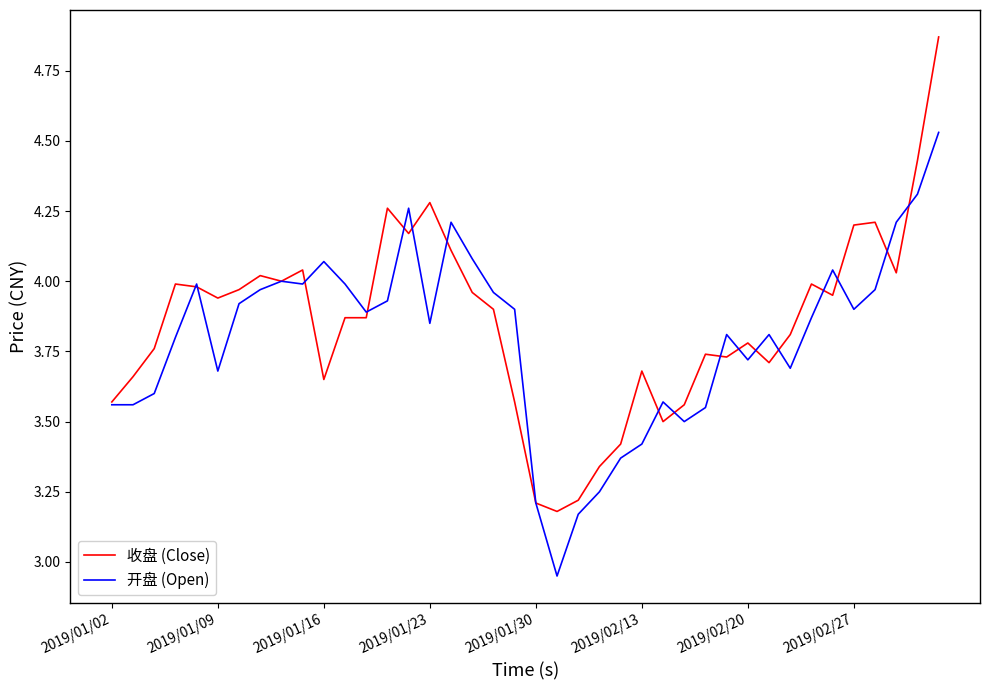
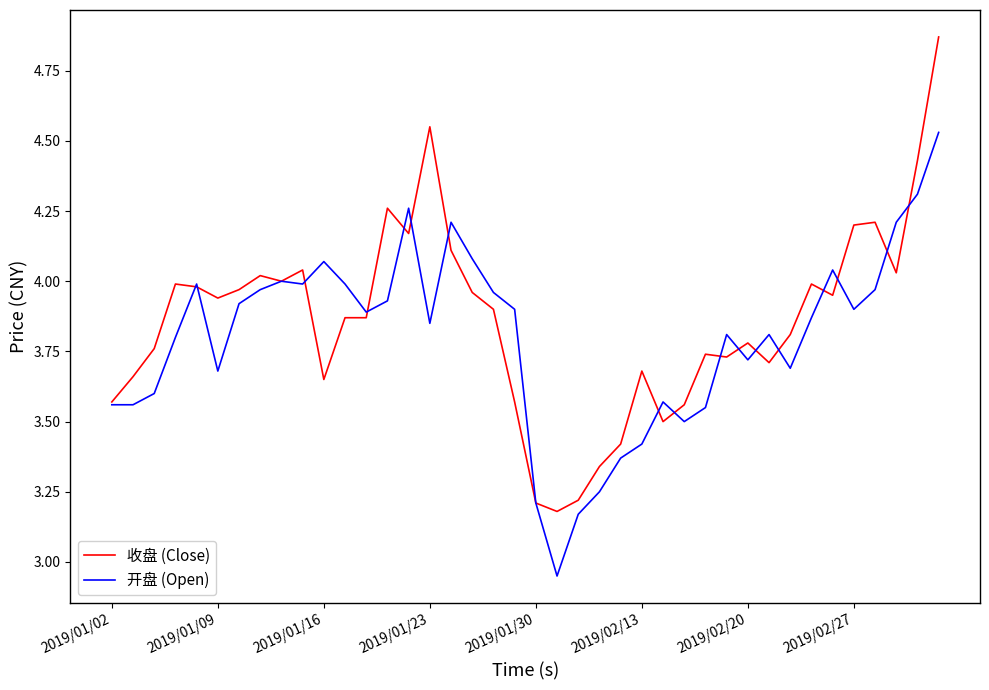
  {
    "收盘 (Close)": {
      "2019/01/02": 3.57,
      "2019/01/09": 3.94,
      "2019/01/16": 3.65,
-     "2019/01/23": 4.28,
+     "2019/01/23": 4.55,
      "2019/02/13": 3.68,
      "2019/02/20": 3.78,
      "2019/02/27": 4.20
    },
    "开盘 (Open)": {
      "2019/01/02": 3.56,
      "2019/01/09": 3.68,
      "2019/01/16": 4.07,
      "2019/01/23": 3.85,
      "2019/02/13": 3.42,
      "2019/02/20": 3.72,
      "2019/02/27": 3.90
    }
  }
